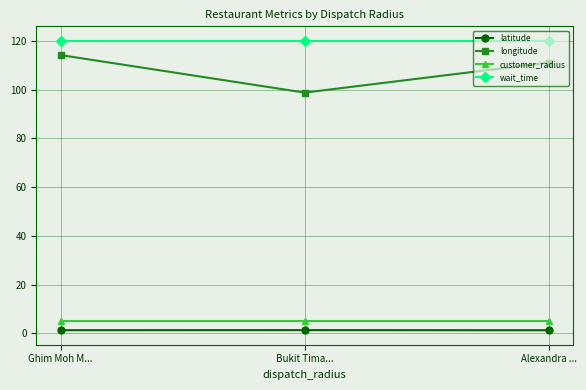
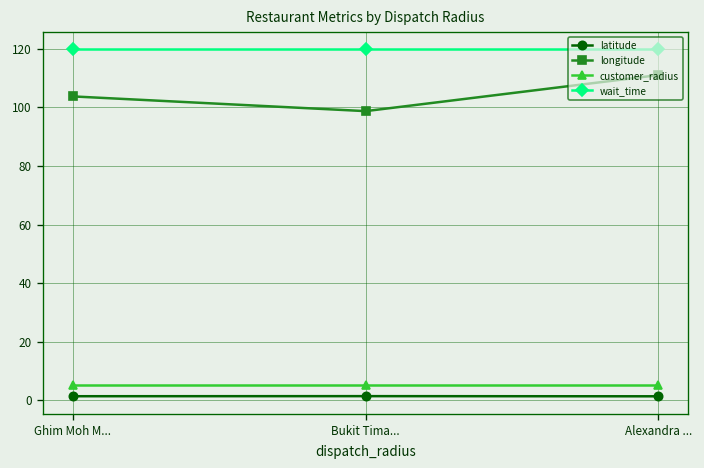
  {
    "latitude": {
      "Ghim Moh M...": 1,
      "Bukit Tima...": 1,
      "Alexandra ...": 1
    },
    "longitude": {
-     "Ghim Moh M...": 114,
+     "Ghim Moh M...": 104,
      "Bukit Tima...": 99
    },
    "customer_radius": {
      "Ghim Moh M...": 5,
      "Bukit Tima...": 5,
      "Alexandra ...": 5
    },
    "wait_time": {
      "Ghim Moh M...": 120,
      "Bukit Tima...": 120
    }
  }
